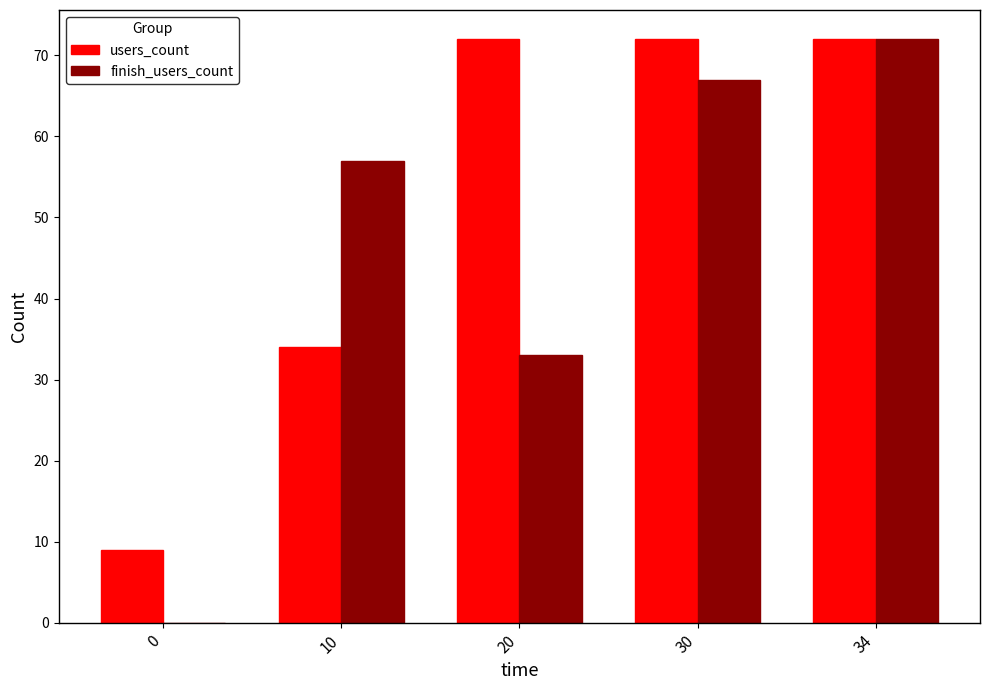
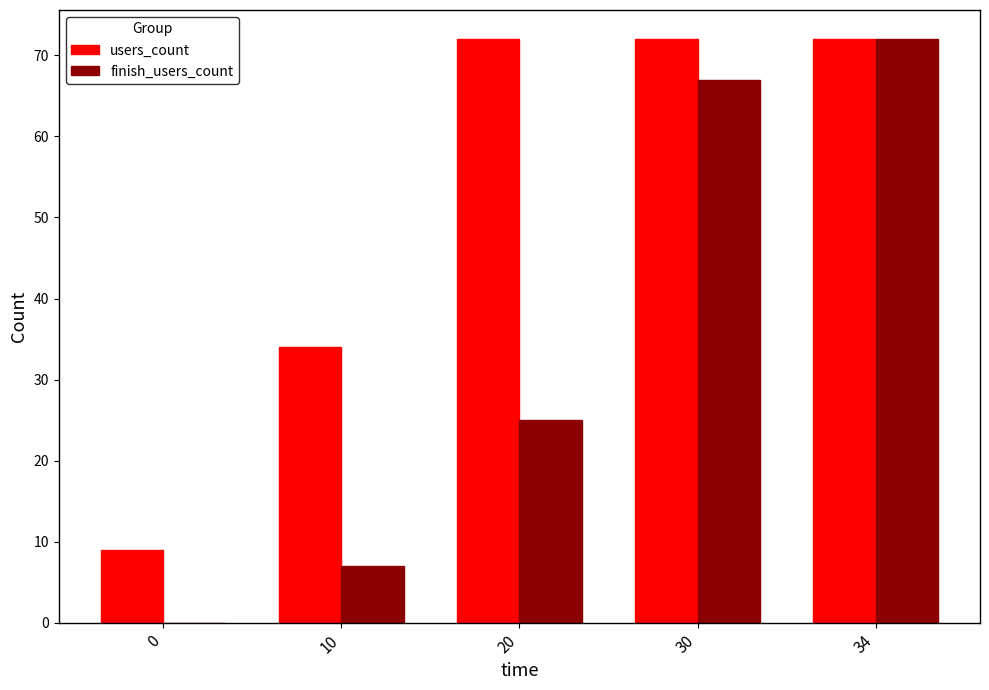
  {
    "users_count": {
      "0": 9,
      "10": 34,
      "20": 72,
      "30": 72,
      "34": 72
    },
    "finish_users_count": {
      "0": 0,
-     "10": 57,
-     "20": 33,
+     "10": 7,
+     "20": 25,
      "30": 67,
      "34": 72
    }
  }
